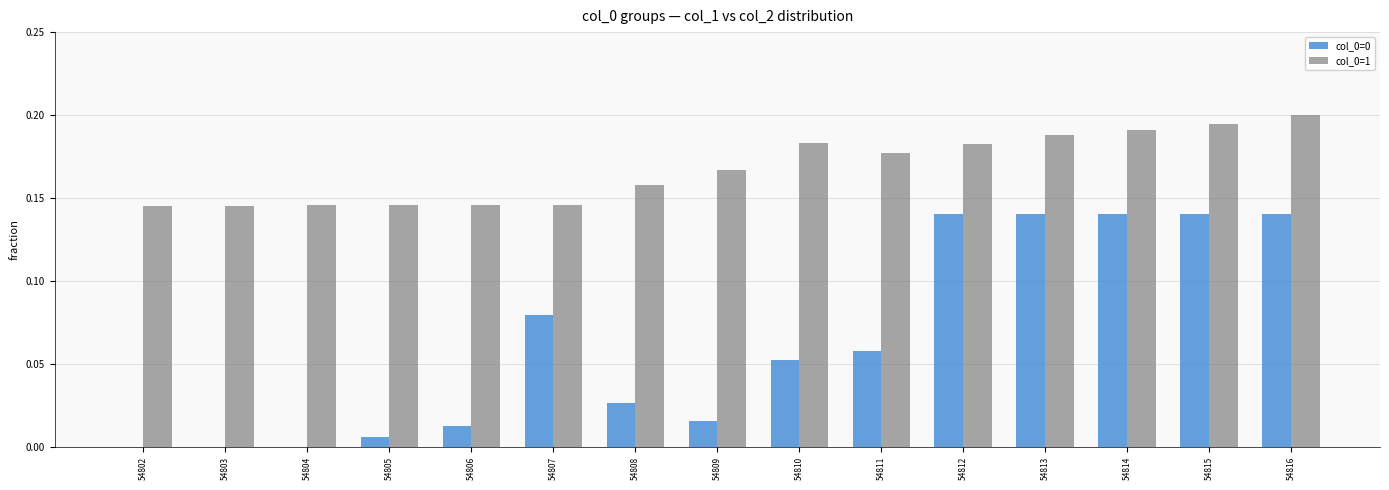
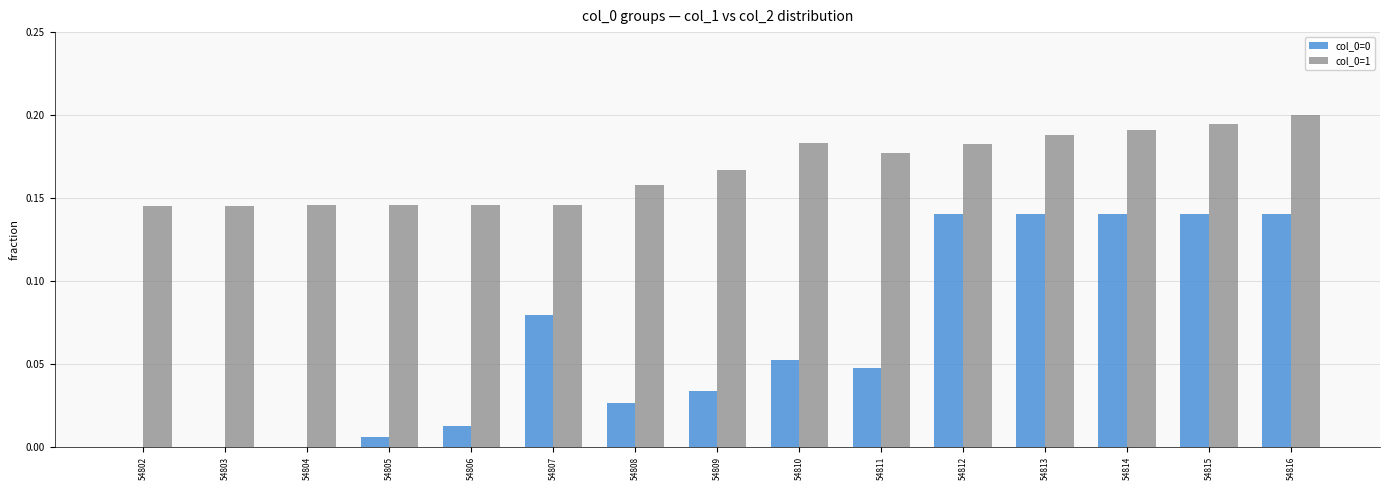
  {
    "col_0=0": {
      "54802": 0.000,
      "54803": 0.000,
      "54805": 0.006,
      "54806": 0.013,
      "54807": 0.079,
      "54808": 0.027,
-     "54809": 0.016,
+     "54809": 0.033,
      "54810": 0.052,
-     "54811": 0.058,
+     "54811": 0.047,
      "54812": 0.140,
      "54813": 0.140,
      "54814": 0.140,
      "54815": 0.140,
      "54816": 0.140
    },
    "col_0=1": {
      "54802": 0.145,
      "54803": 0.145,
      "54804": 0.146,
      "54805": 0.146,
      "54806": 0.146,
      "54807": 0.146,
      "54808": 0.158,
      "54809": 0.167,
      "54810": 0.183,
      "54811": 0.177,
      "54812": 0.183,
      "54813": 0.188,
      "54814": 0.191,
      "54815": 0.195,
      "54816": 0.200
    }
  }
